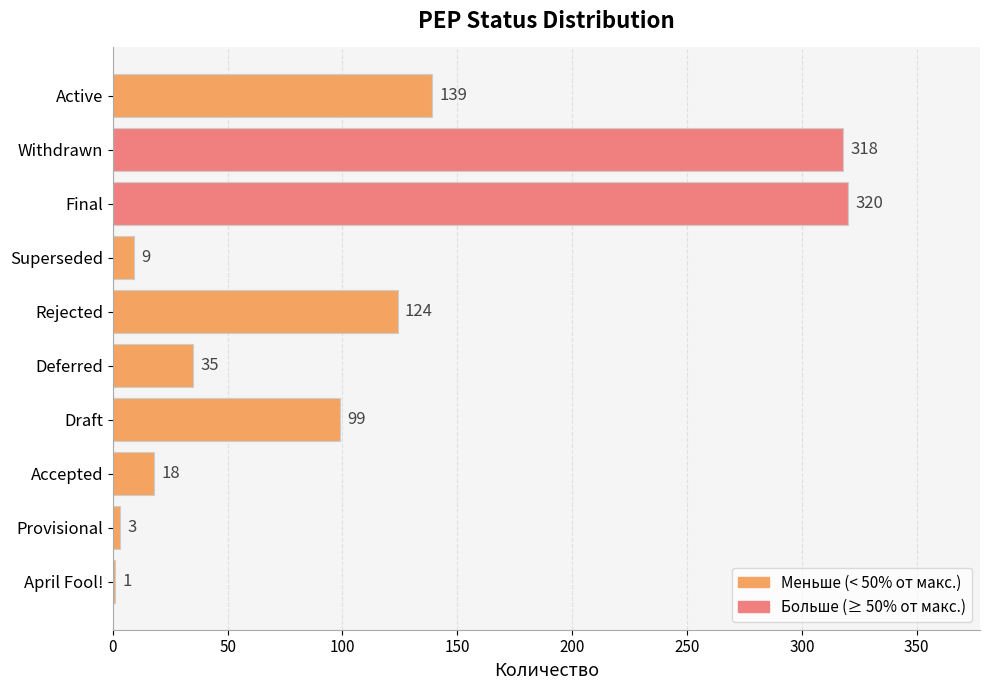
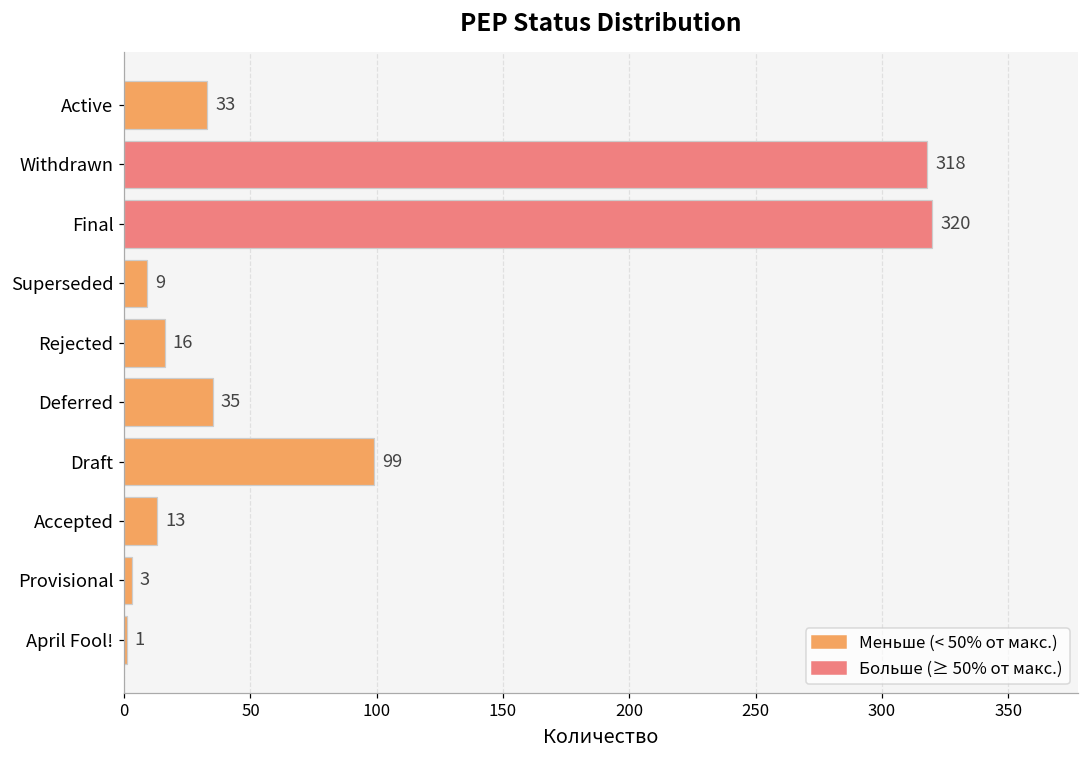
  {
-   "Active": 139,
+   "Active": 33,
    "Withdrawn": 318,
    "Final": 320,
    "Superseded": 9,
-   "Rejected": 124,
+   "Rejected": 16,
    "Deferred": 35,
    "Draft": 99,
-   "Accepted": 18,
+   "Accepted": 13,
    "Provisional": 3,
    "April Fool!": 1
  }
